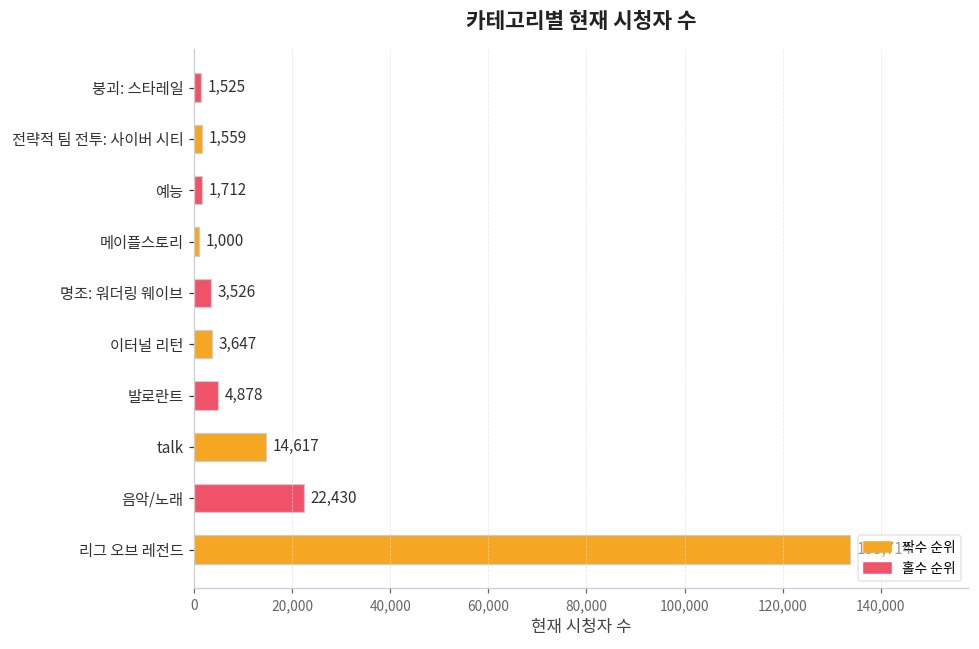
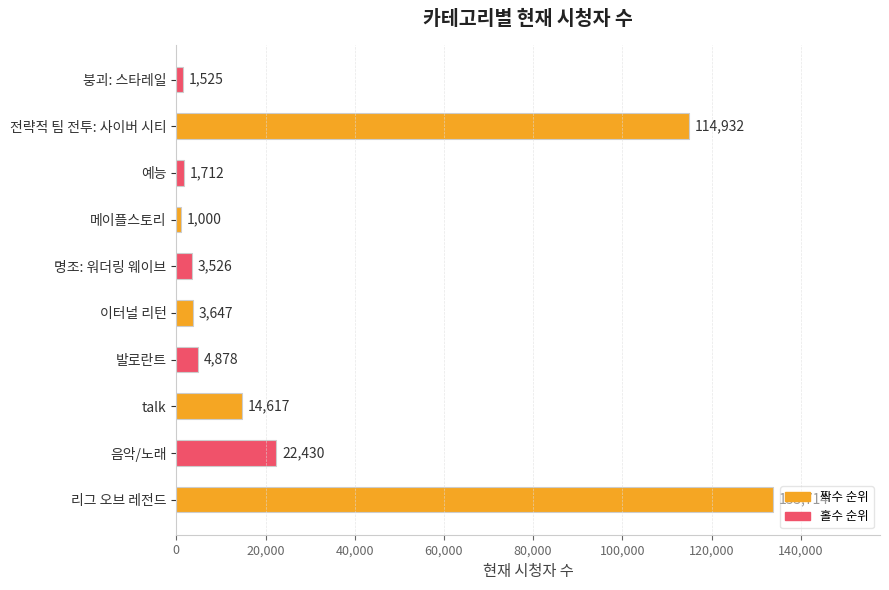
  {
    "붕괴: 스타레일": "1,525",
-   "전략적 팀 전투: 사이버 시티": "1,559",
+   "전략적 팀 전투: 사이버 시티": "114,932",
    "예능": "1,712",
    "메이플스토리": "1,000",
    "명조: 워더링 웨이브": "3,526",
    "이터널 리턴": "3,647",
    "발로란트": "4,878",
    "talk": "14,617",
    "음악/노래": "22,430"
  }
